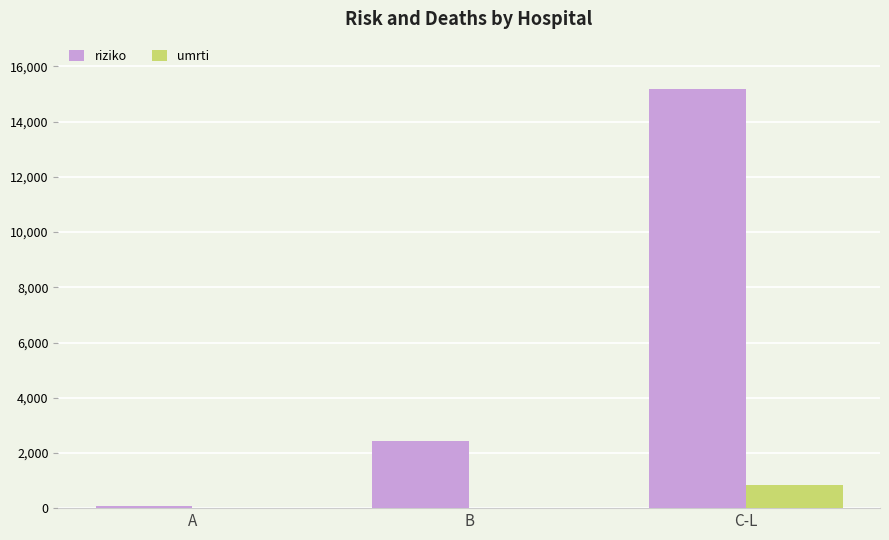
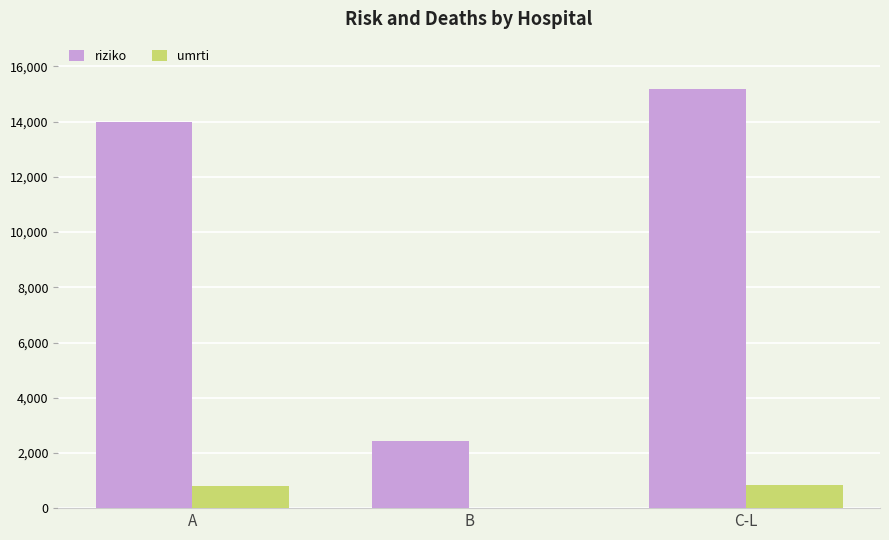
  {
    "riziko": {
-     "A": "100",
+     "A": "14,000",
      "B": "2,400",
      "C-L": "15,200"
    },
    "umrti": {
-     "A": "0",
+     "A": "800",
      "C-L": "800"
    }
  }
